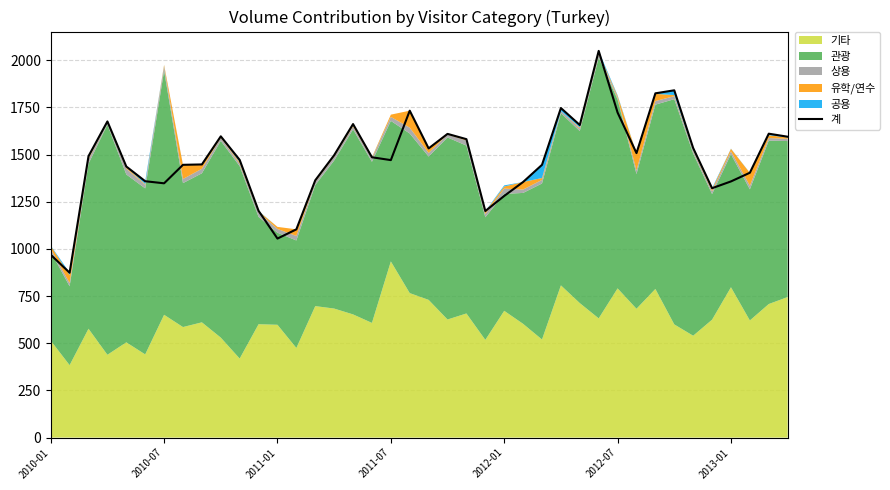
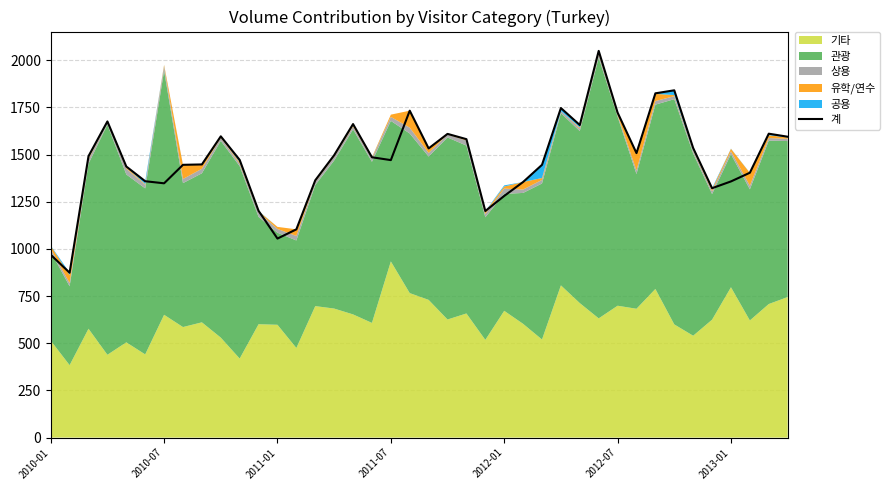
  {
    "계": {
      "2010-01": 970,
      "2010-07": 1350,
      "2011-01": 1060,
      "2011-07": 1470,
      "2013-01": 1360
    },
    "기타": {
      "2010-01": 510,
      "2010-07": 650,
      "2011-01": 600,
      "2011-07": 930,
      "2012-01": 670,
-     "2012-07": 790,
+     "2012-07": 700,
      "2013-01": 800
    },
    "관광": {
      "2010-01": 470,
      "2010-07": 1290,
      "2011-01": 490,
      "2011-07": 750,
      "2013-01": 710
    },
    "상용": {
      "2010-01": 20
    }
  }
